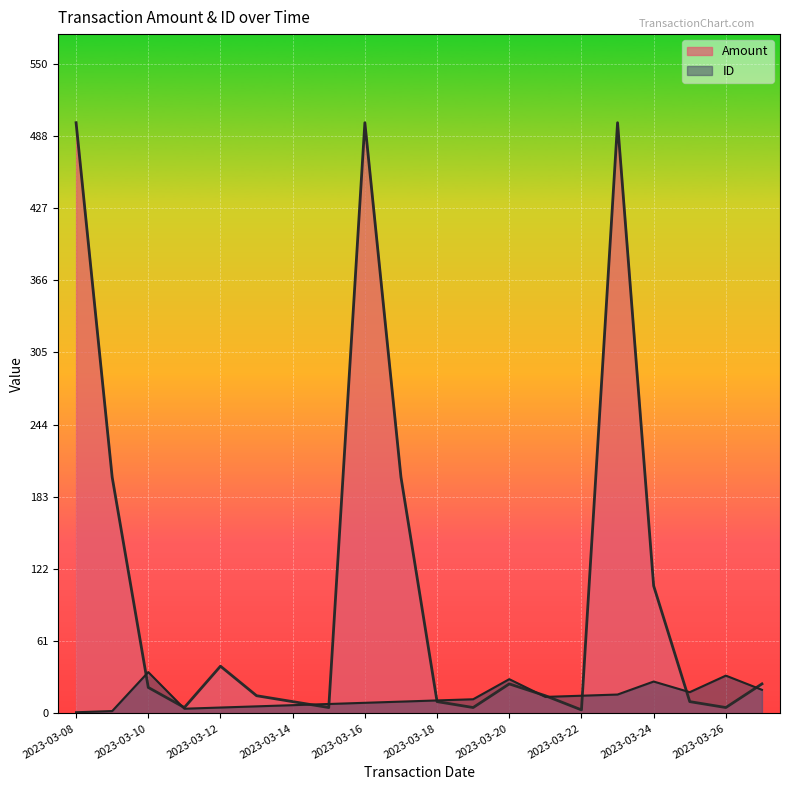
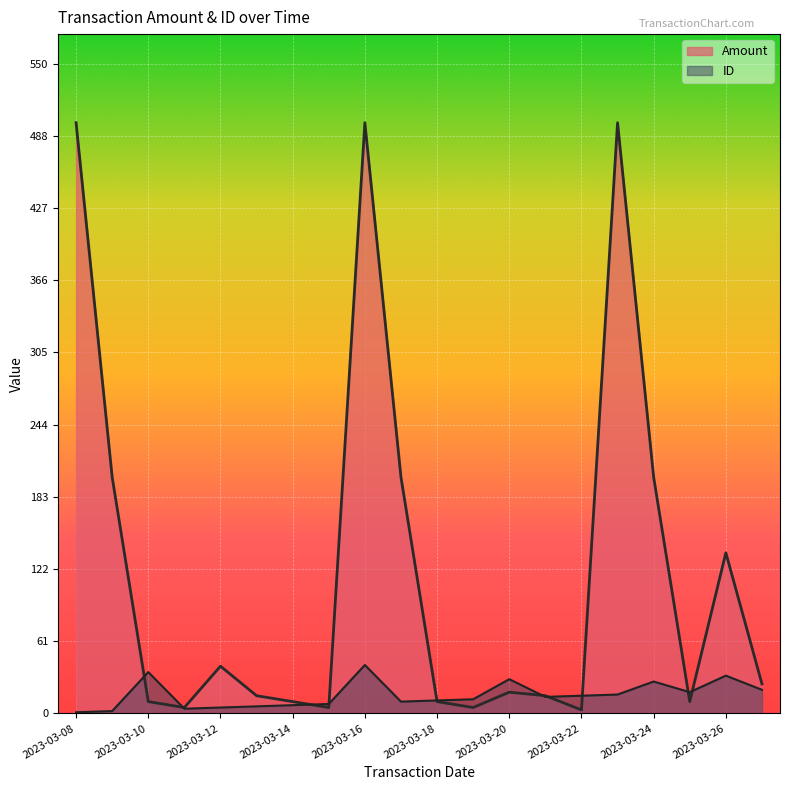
  {
    "Amount": {
      "2023-03-08": 500,
-     "2023-03-10": 22,
+     "2023-03-10": 10,
      "2023-03-12": 40,
      "2023-03-14": 10,
      "2023-03-16": 500,
-     "2023-03-20": 25,
+     "2023-03-20": 18,
      "2023-03-22": 3,
-     "2023-03-24": 108,
-     "2023-03-26": 5
+     "2023-03-24": 200,
+     "2023-03-26": 136
    },
    "ID": {
      "2023-03-08": 1,
      "2023-03-10": 35,
      "2023-03-12": 5,
      "2023-03-14": 7,
-     "2023-03-16": 9,
+     "2023-03-16": 41,
      "2023-03-20": 29,
      "2023-03-22": 15,
      "2023-03-24": 27,
      "2023-03-26": 32
    }
  }
